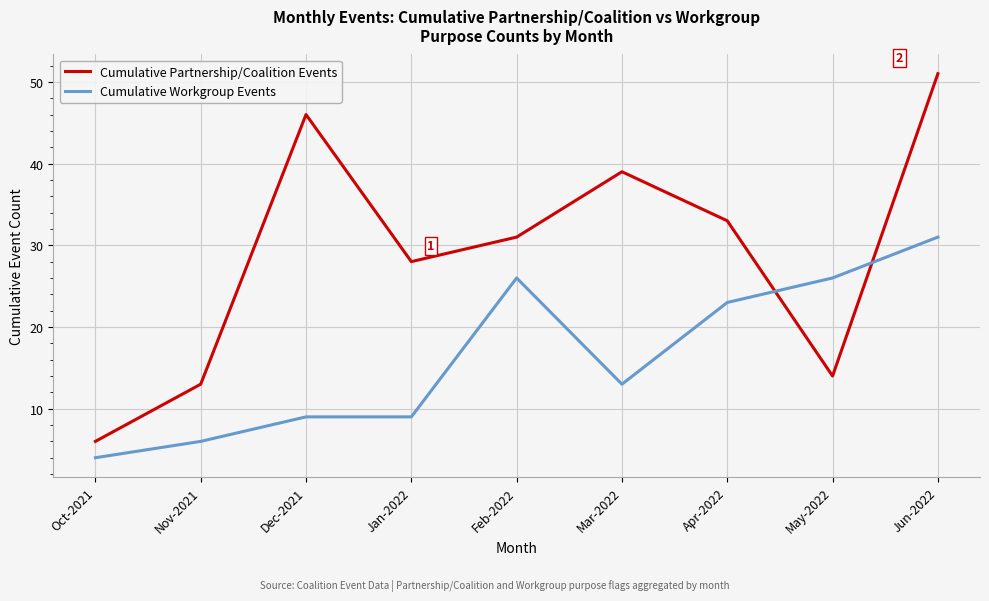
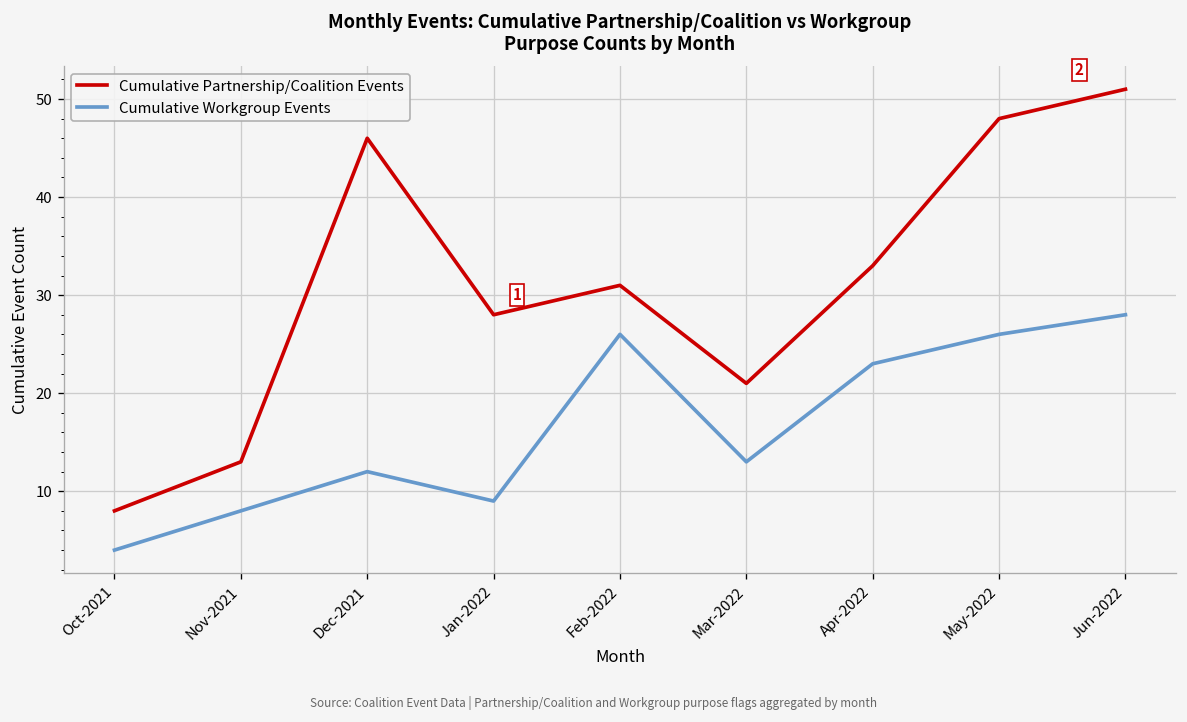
  {
    "Cumulative Partnership/Coalition Events": {
-     "Oct-2021": 6,
+     "Oct-2021": 8,
      "Nov-2021": 13,
      "Dec-2021": 46,
      "Feb-2022": 31,
-     "Mar-2022": 39,
+     "Mar-2022": 21,
      "Apr-2022": 33,
-     "May-2022": 14,
+     "May-2022": 48,
      "Jun-2022": 51
    },
    "Cumulative Workgroup Events": {
      "Oct-2021": 4,
-     "Nov-2021": 6,
-     "Dec-2021": 9,
+     "Nov-2021": 8,
+     "Dec-2021": 12,
      "Jan-2022": 9,
      "Feb-2022": 26,
      "Mar-2022": 13,
      "Apr-2022": 23,
      "May-2022": 26,
-     "Jun-2022": 31
+     "Jun-2022": 28
    }
  }
